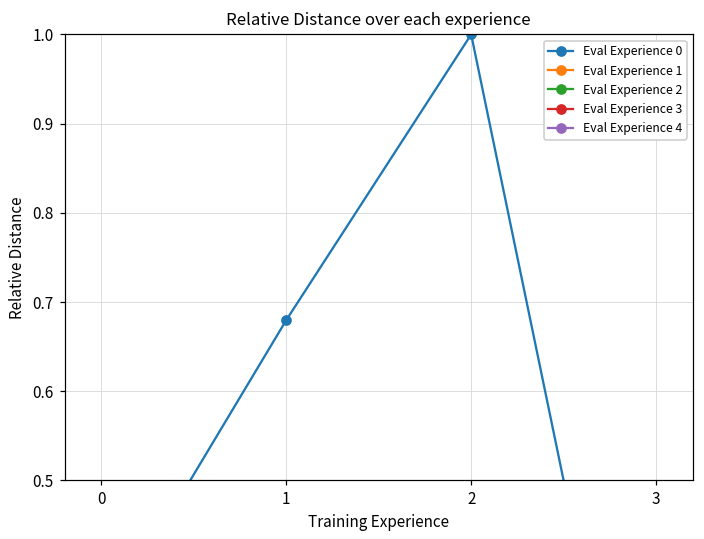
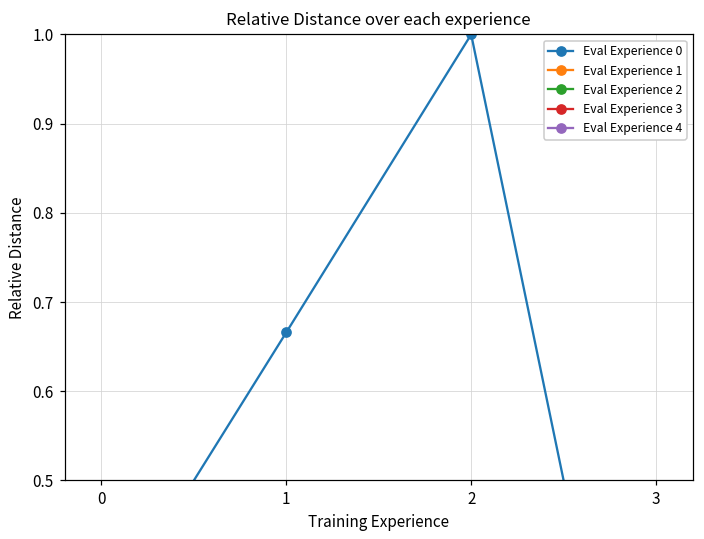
  {
    "Eval Experience 0": {
-     "1": 0.68,
+     "1": 0.67,
      "2": 1.00
    }
  }
